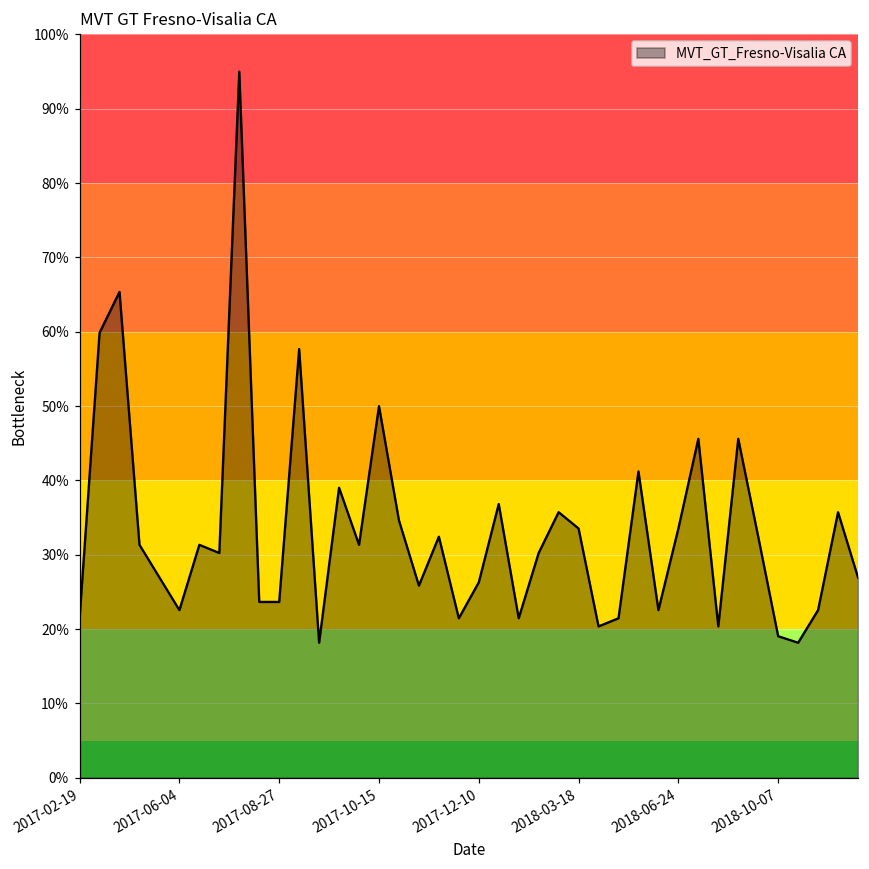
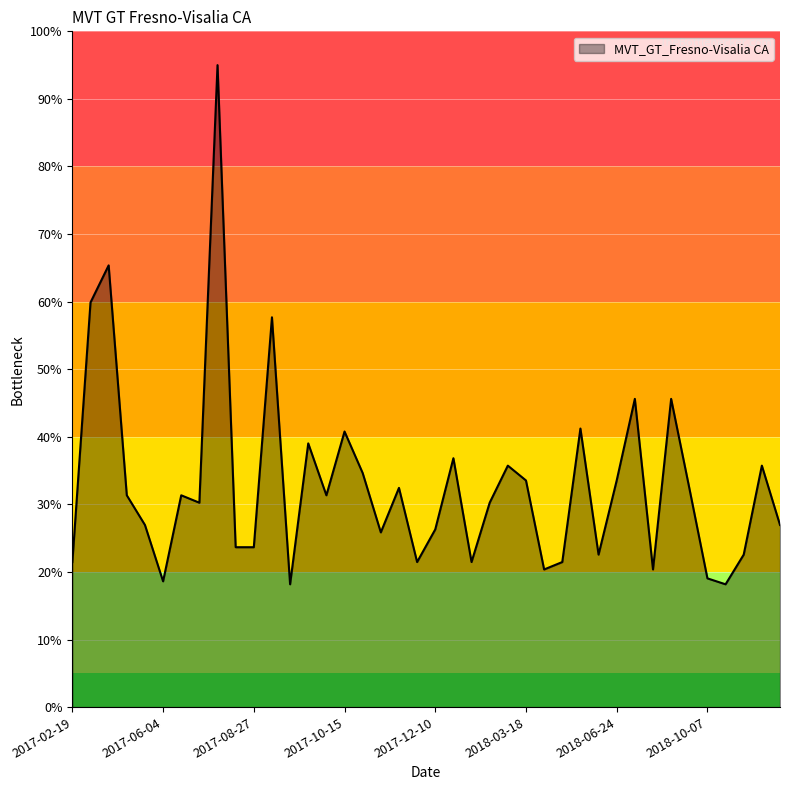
  {
    "2017-02-19": "21%",
-   "2017-06-04": "23%",
+   "2017-06-04": "19%",
    "2017-08-27": "24%",
-   "2017-10-15": "50%",
+   "2017-10-15": "41%",
    "2017-12-10": "26%",
    "2018-03-18": "34%",
    "2018-06-24": "34%",
    "2018-10-07": "19%"
  }
